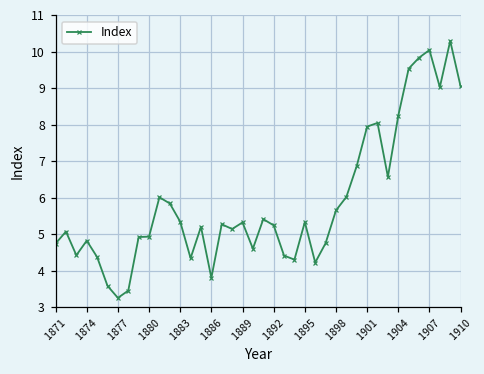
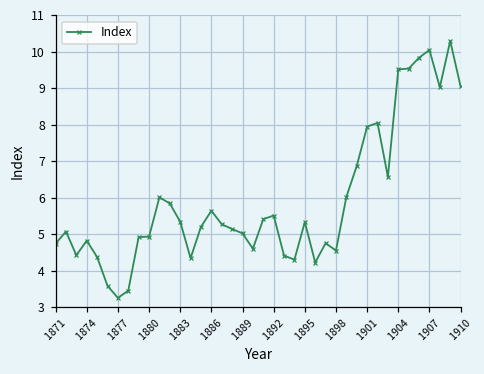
  {
    "1871": 4.7,
    "1874": 4.8,
    "1877": 3.3,
    "1880": 4.9,
    "1883": 5.3,
-   "1886": 3.8,
-   "1889": 5.3,
-   "1892": 5.2,
+   "1886": 5.6,
+   "1889": 5.0,
+   "1892": 5.5,
    "1895": 5.3,
-   "1898": 5.7,
+   "1898": 4.6,
    "1901": 8.0,
-   "1904": 8.3,
+   "1904": 9.5,
    "1907": 10.1,
    "1910": 9.1
  }
